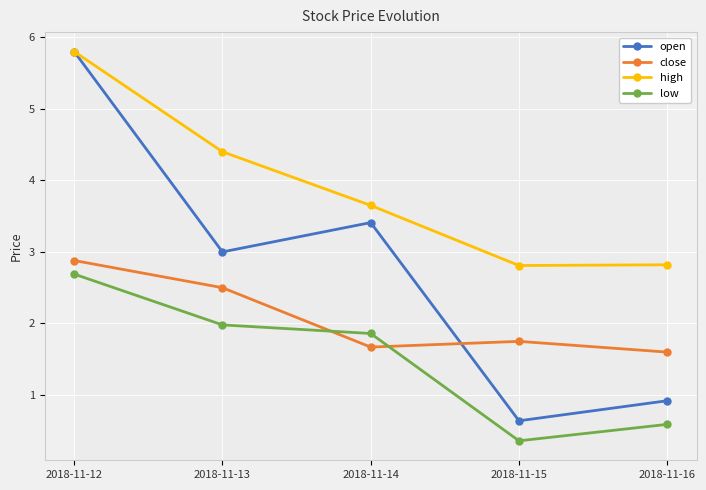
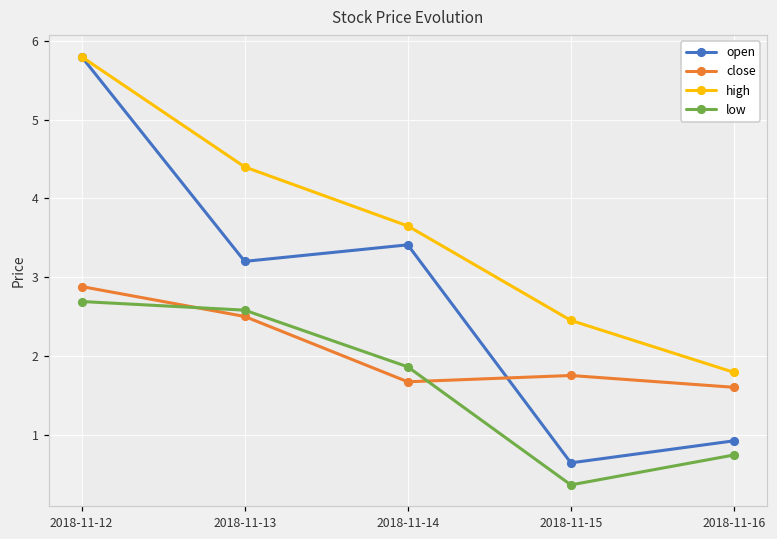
  {
    "open": {
-     "2018-11-13": 3.0,
+     "2018-11-13": 3.2,
      "2018-11-14": 3.4,
      "2018-11-15": 0.6,
      "2018-11-16": 0.9
    },
    "close": {
      "2018-11-12": 2.9,
      "2018-11-13": 2.5,
      "2018-11-14": 1.7,
      "2018-11-15": 1.8,
      "2018-11-16": 1.6
    },
    "high": {
      "2018-11-13": 4.4,
      "2018-11-14": 3.7,
-     "2018-11-15": 2.8,
-     "2018-11-16": 2.8
+     "2018-11-15": 2.5,
+     "2018-11-16": 1.8
    },
    "low": {
      "2018-11-12": 2.7,
-     "2018-11-13": 2.0,
+     "2018-11-13": 2.6,
      "2018-11-14": 1.9,
      "2018-11-15": 0.4,
-     "2018-11-16": 0.6
+     "2018-11-16": 0.7
    }
  }
